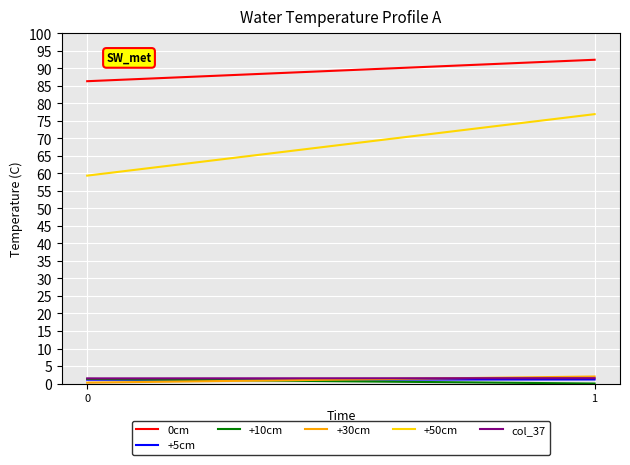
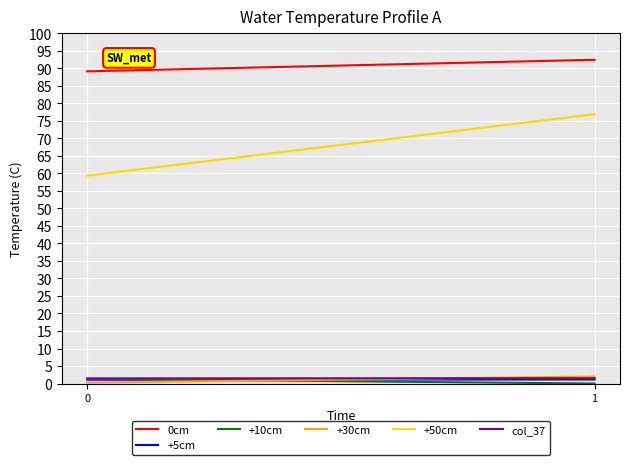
  {
    "0cm": {
-     "0": 86,
+     "0": 89,
      "1": 92
    },
    "+10cm": {
      "1": 0
    }
  }
